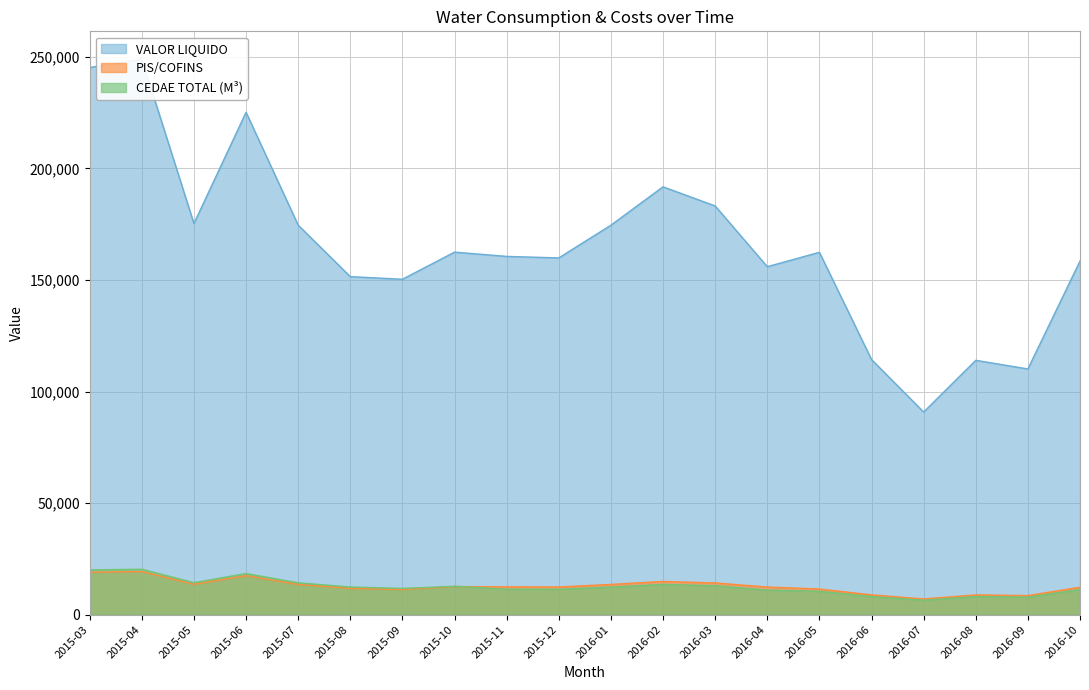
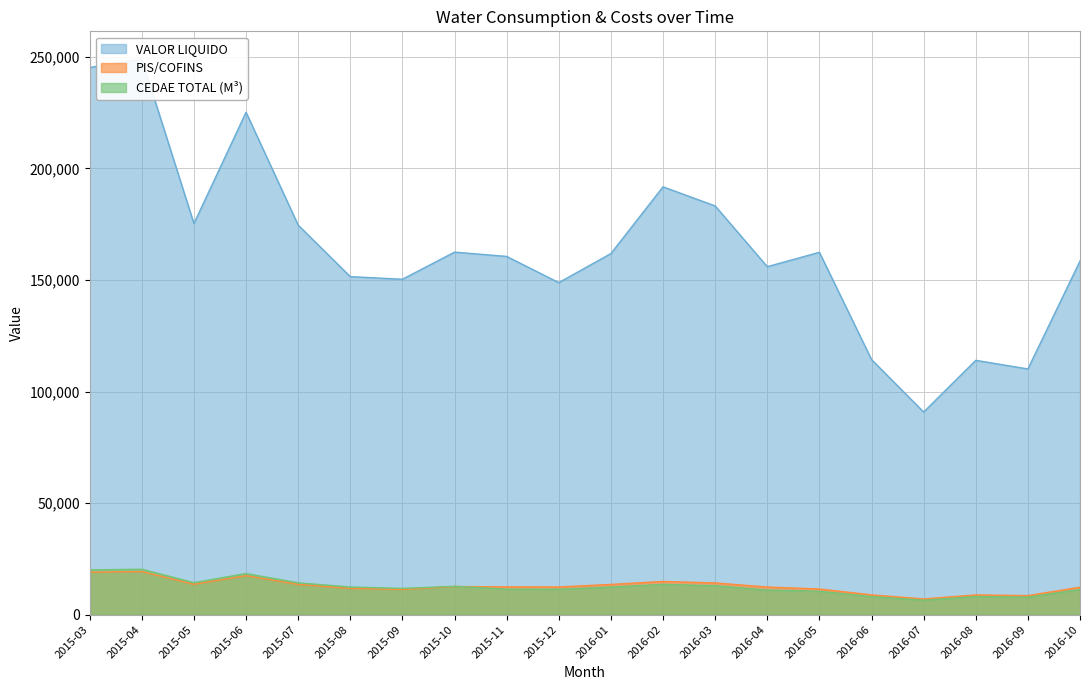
  {
    "VALOR LIQUIDO": {
      "2015-03": "245,000",
      "2015-05": "175,000",
      "2015-06": "225,000",
      "2015-07": "175,000",
      "2015-08": "152,000",
      "2015-09": "150,000",
      "2015-10": "163,000",
      "2015-11": "161,000",
-     "2015-12": "160,000",
-     "2016-01": "175,000",
+     "2015-12": "149,000",
+     "2016-01": "162,000",
      "2016-02": "192,000",
      "2016-03": "183,000",
      "2016-04": "156,000",
      "2016-05": "162,000",
      "2016-06": "114,000",
      "2016-07": "91,000",
      "2016-08": "114,000",
      "2016-09": "110,000",
      "2016-10": "159,000"
    },
    "PIS/COFINS": {
      "2016-01": "14,000",
      "2016-02": "15,000",
      "2016-03": "14,000",
      "2016-04": "12,000"
    },
    "CEDAE TOTAL (M³)": {
      "2016-01": "12,000",
      "2016-02": "14,000",
      "2016-03": "13,000",
      "2016-04": "11,000"
    }
  }
